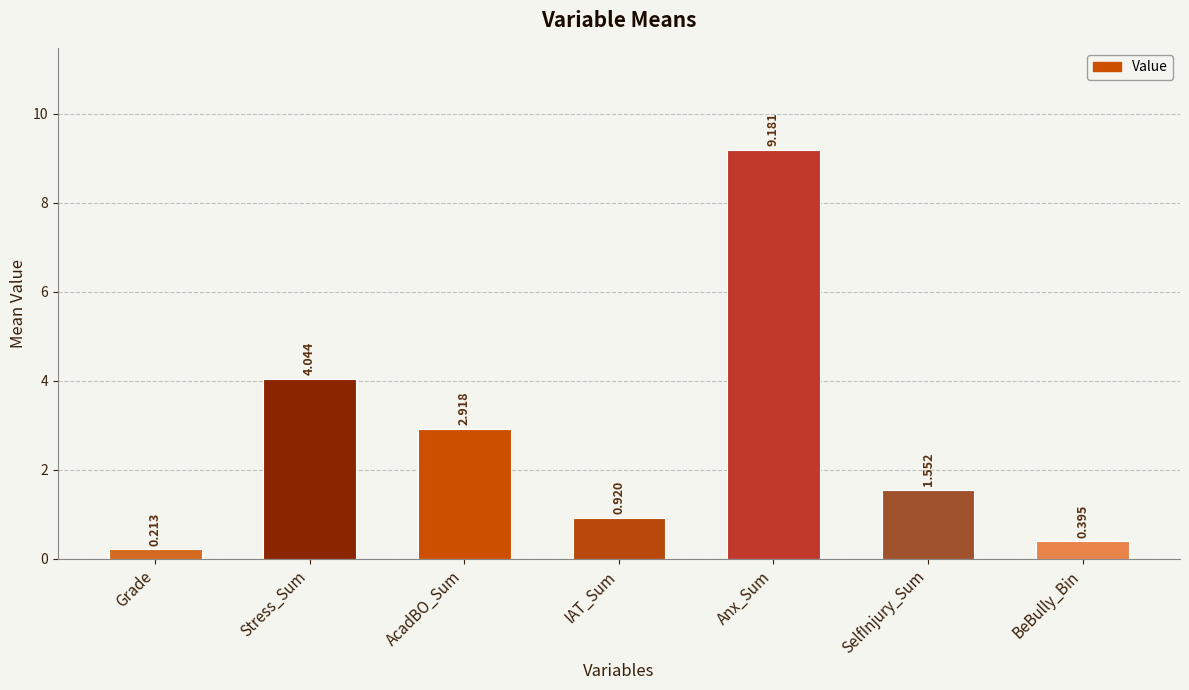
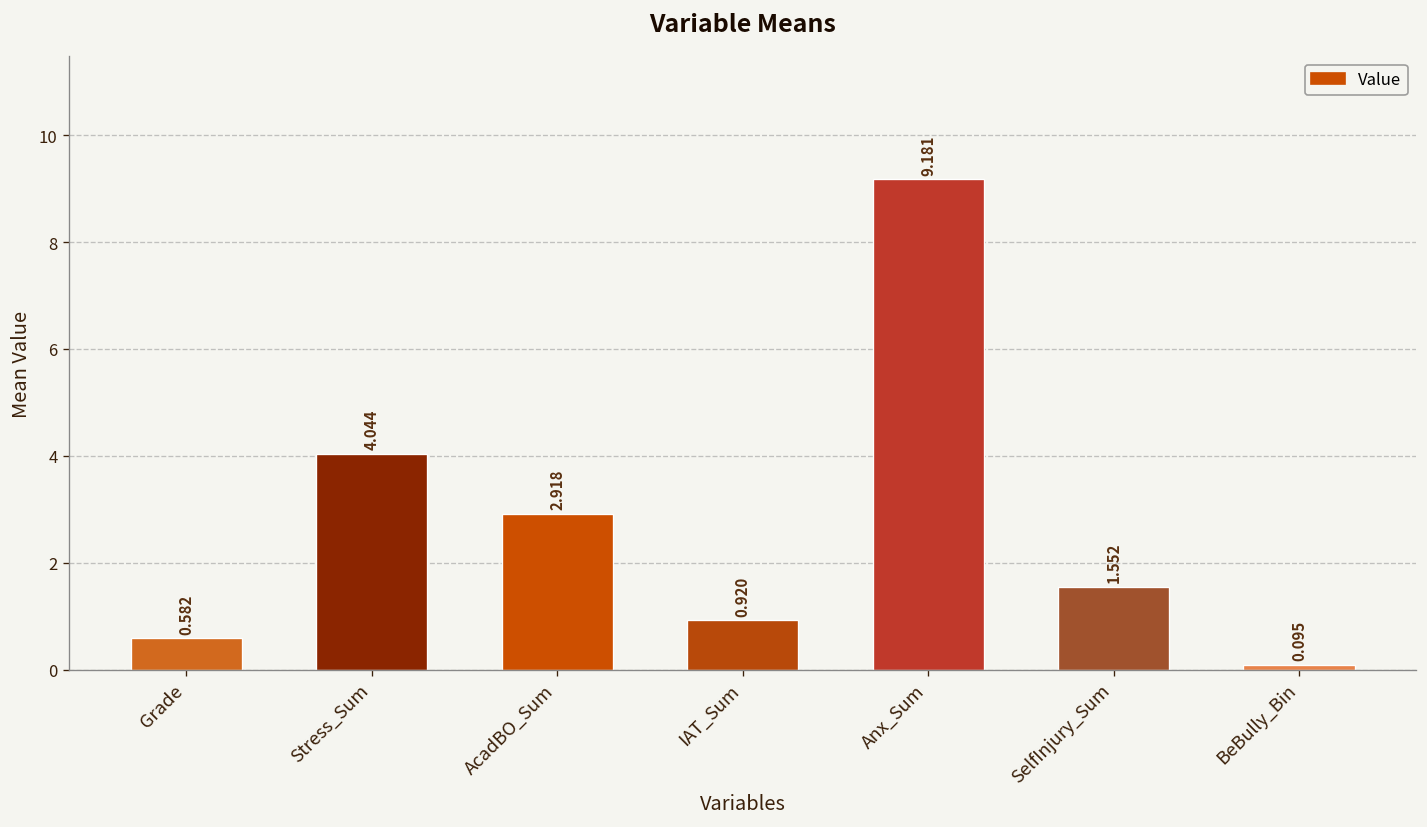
  {
-   "Grade": 0.213,
+   "Grade": 0.582,
    "Stress_Sum": 4.044,
    "AcadBO_Sum": 2.918,
    "IAT_Sum": 0.920,
    "Anx_Sum": 9.181,
    "SelfInjury_Sum": 1.552,
-   "BeBully_Bin": 0.395
+   "BeBully_Bin": 0.095
  }
